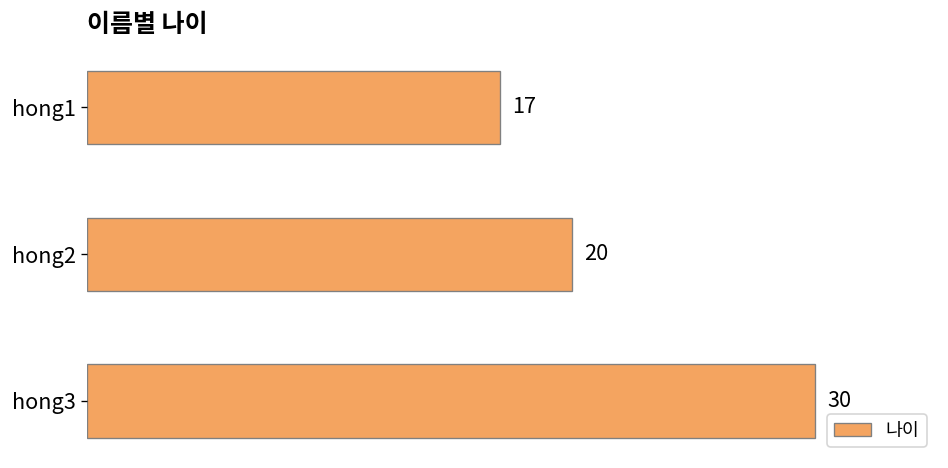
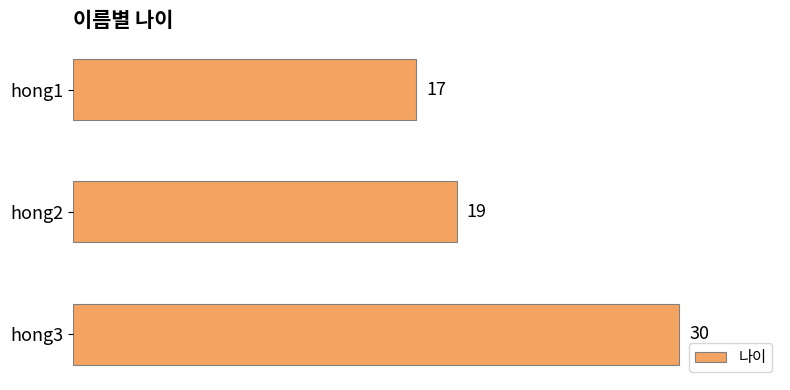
  {
    "hong1": 17,
-   "hong2": 20,
+   "hong2": 19,
    "hong3": 30
  }
